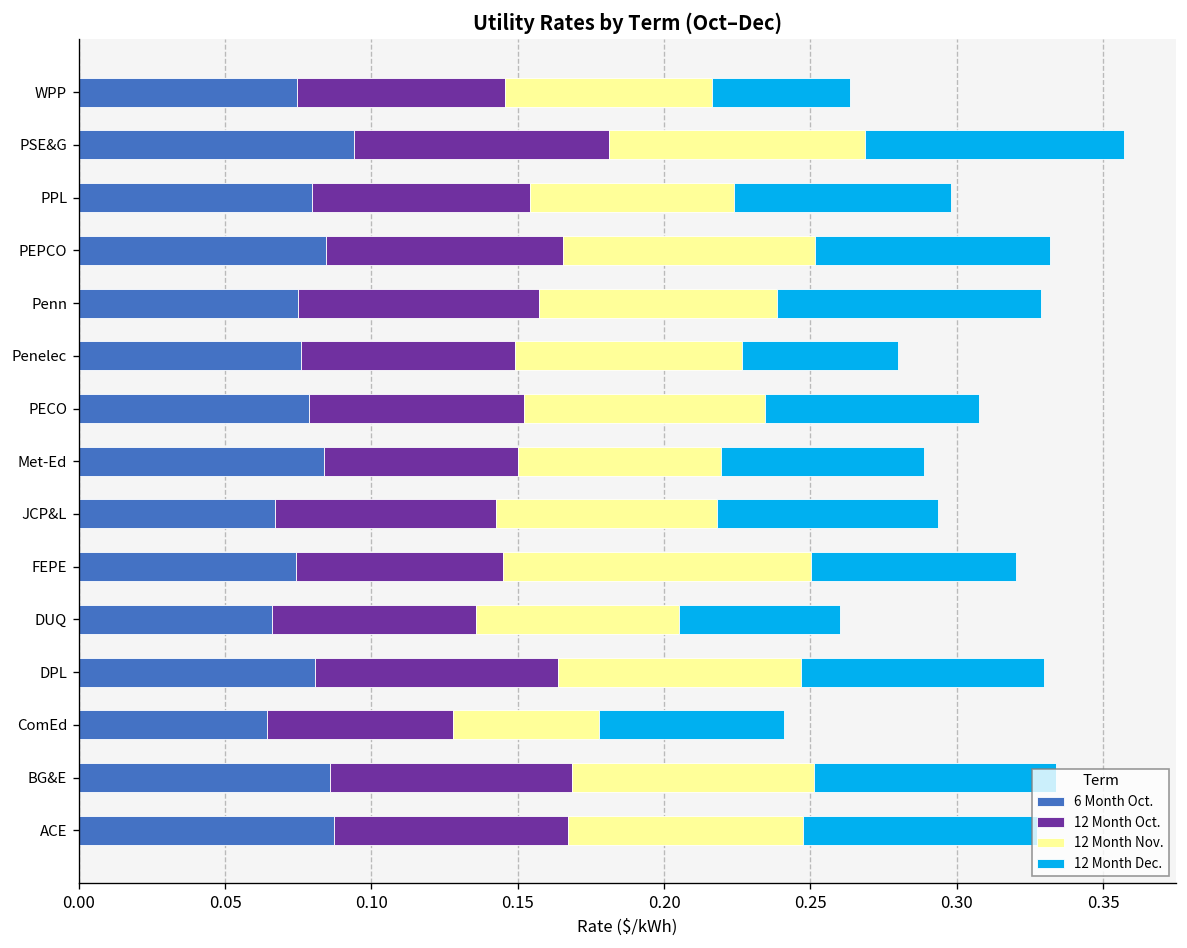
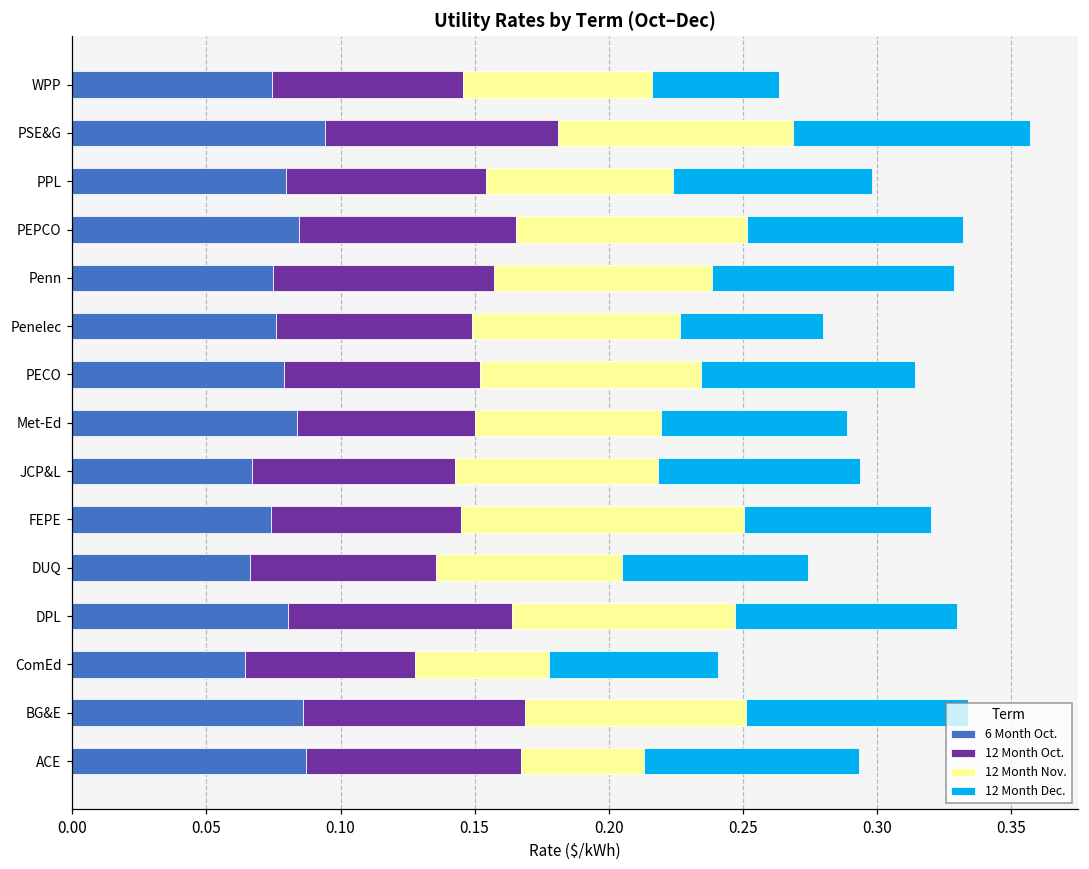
  {
    "6 Month Oct.": {
      "WPP": 0.075,
      "PSE&G": 0.094,
      "PPL": 0.080,
      "PEPCO": 0.084,
      "Penn": 0.075,
      "Penelec": 0.076,
      "PECO": 0.079,
      "Met-Ed": 0.084,
      "JCP&L": 0.067,
      "FEPE": 0.074,
      "DUQ": 0.066,
      "DPL": 0.081,
      "ComEd": 0.064,
      "BG&E": 0.086,
      "ACE": 0.087
    },
    "12 Month Oct.": {
      "WPP": 0.071,
      "PSE&G": 0.087,
      "PPL": 0.075,
      "PEPCO": 0.081,
      "Penn": 0.082,
      "Penelec": 0.073,
      "PECO": 0.073,
      "Met-Ed": 0.066,
      "JCP&L": 0.076,
      "FEPE": 0.071,
      "DUQ": 0.070,
      "DPL": 0.083,
      "ComEd": 0.063,
      "BG&E": 0.083,
      "ACE": 0.080
    },
    "12 Month Nov.": {
      "WPP": 0.071,
      "PSE&G": 0.088,
      "PPL": 0.070,
      "PEPCO": 0.086,
      "Penn": 0.081,
      "Penelec": 0.078,
      "PECO": 0.082,
      "Met-Ed": 0.070,
      "JCP&L": 0.076,
      "FEPE": 0.105,
      "DUQ": 0.069,
      "DPL": 0.083,
      "ComEd": 0.050,
      "BG&E": 0.083,
-     "ACE": 0.080
+     "ACE": 0.046
    },
    "12 Month Dec.": {
      "WPP": 0.047,
      "PSE&G": 0.088,
      "PPL": 0.074,
      "PEPCO": 0.080,
      "Penn": 0.090,
      "Penelec": 0.053,
-     "PECO": 0.073,
+     "PECO": 0.080,
      "Met-Ed": 0.069,
      "JCP&L": 0.075,
      "FEPE": 0.070,
-     "DUQ": 0.055,
+     "DUQ": 0.069,
      "DPL": 0.083,
      "ComEd": 0.063
    }
  }
